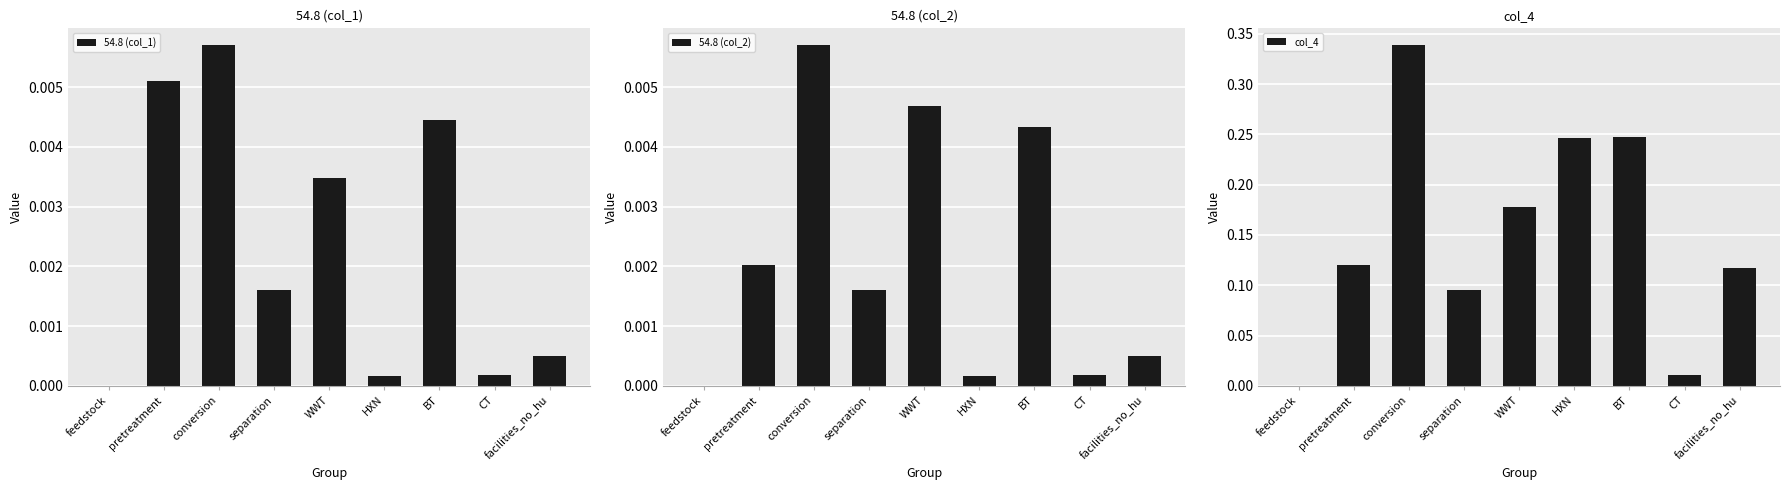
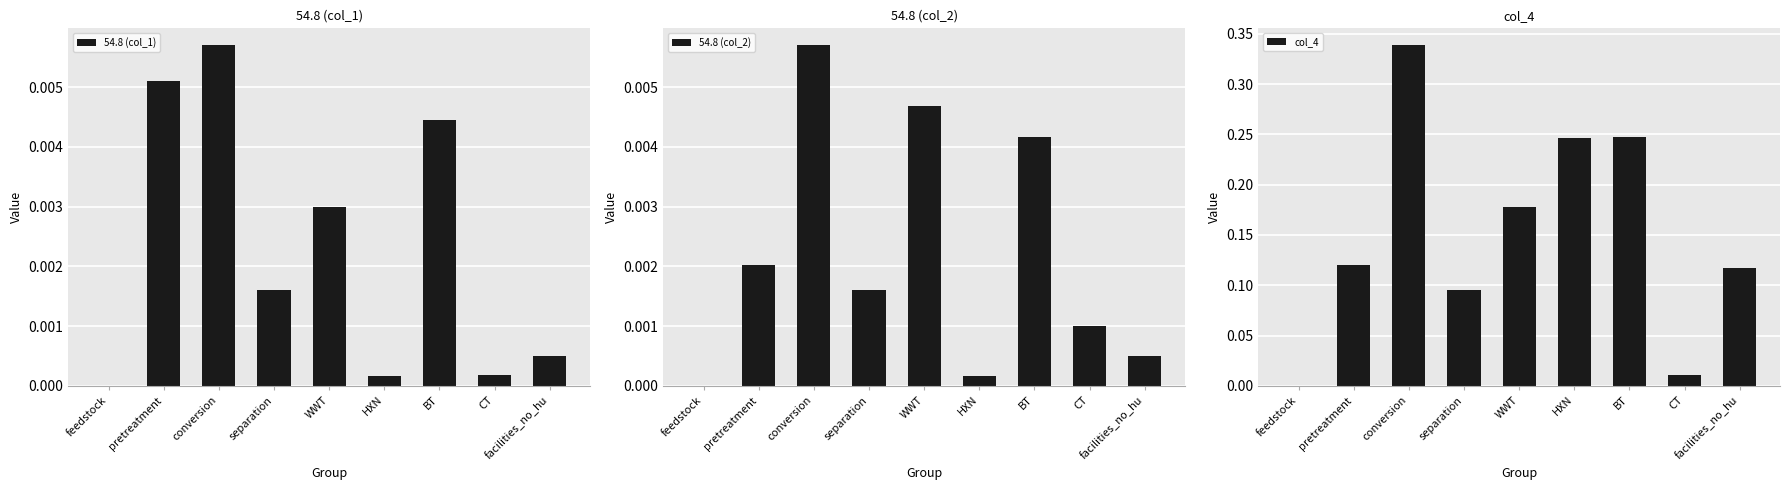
  {
    "54.8 (col_1)": {
      "feedstock": 0.0000,
      "pretreatment": 0.0051,
      "conversion": 0.0057,
      "separation": 0.0016,
-     "WWT": 0.0035,
+     "WWT": 0.0030,
      "HXN": 0.0002,
      "BT": 0.0045,
      "CT": 0.0002,
      "facilities_no_hu": 0.0005
    },
    "54.8 (col_2)": {
      "feedstock": 0.0000,
      "pretreatment": 0.0020,
      "conversion": 0.0057,
      "separation": 0.0016,
      "WWT": 0.0047,
      "HXN": 0.0002,
-     "BT": 0.0043,
-     "CT": 0.0002,
+     "BT": 0.0042,
+     "CT": 0.0010,
      "facilities_no_hu": 0.0005
    },
    "col_4": {
      "feedstock": 0.000,
      "pretreatment": 0.120,
      "conversion": 0.339,
      "separation": 0.096,
      "WWT": 0.178,
      "HXN": 0.247,
      "BT": 0.247,
      "CT": 0.011,
      "facilities_no_hu": 0.117
    }
  }
